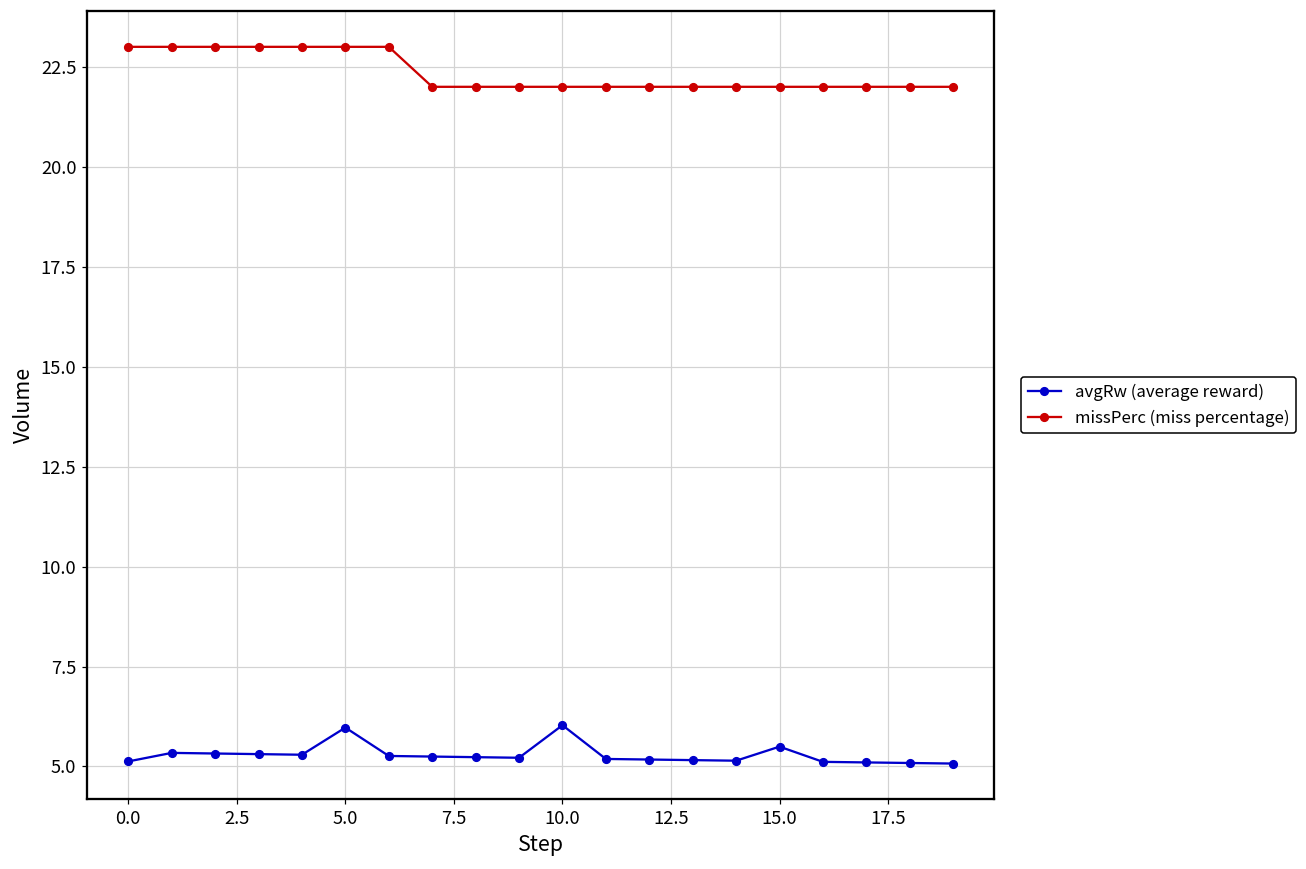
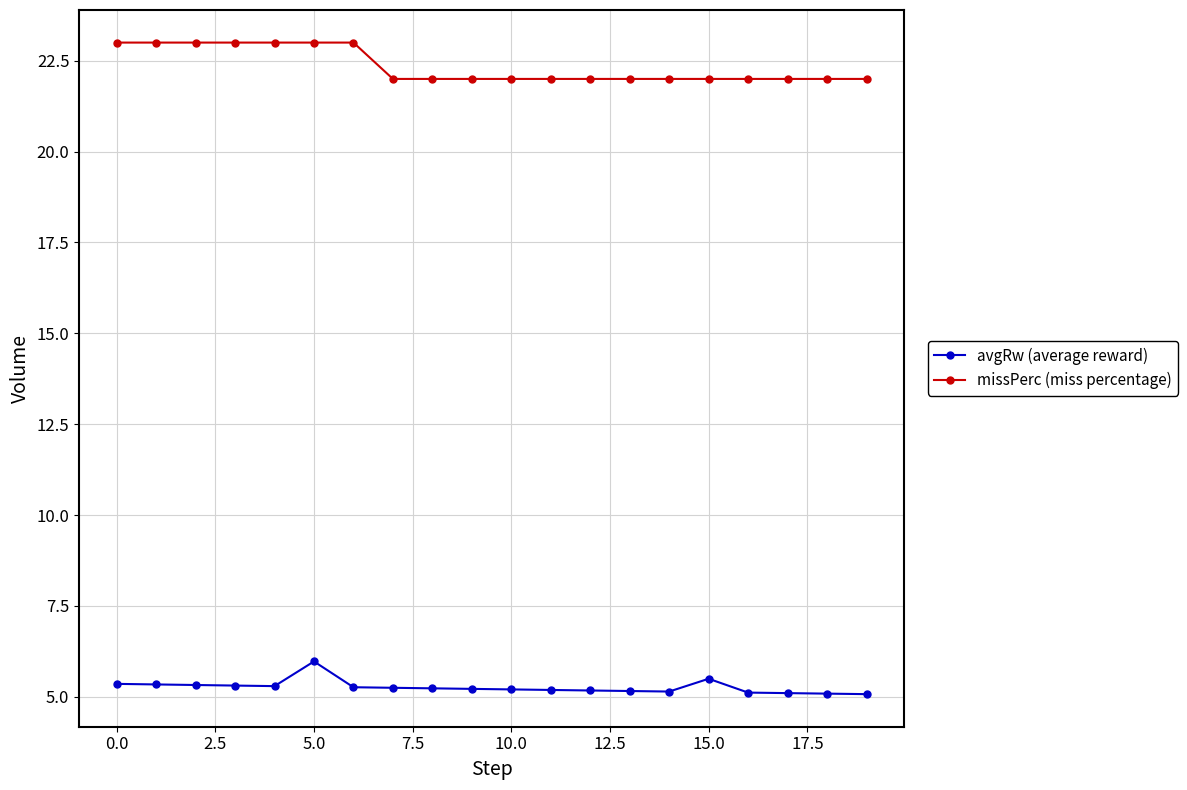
  {
    "avgRw (average reward)": {
-     "0.0": 5.1,
+     "0.0": 5.4,
      "5.0": 6.0,
-     "10.0": 6.0,
+     "10.0": 5.2,
      "15.0": 5.5
    },
    "missPerc (miss percentage)": {
      "0.0": 23.0,
      "5.0": 23.0,
      "10.0": 22.0,
      "15.0": 22.0
    }
  }
